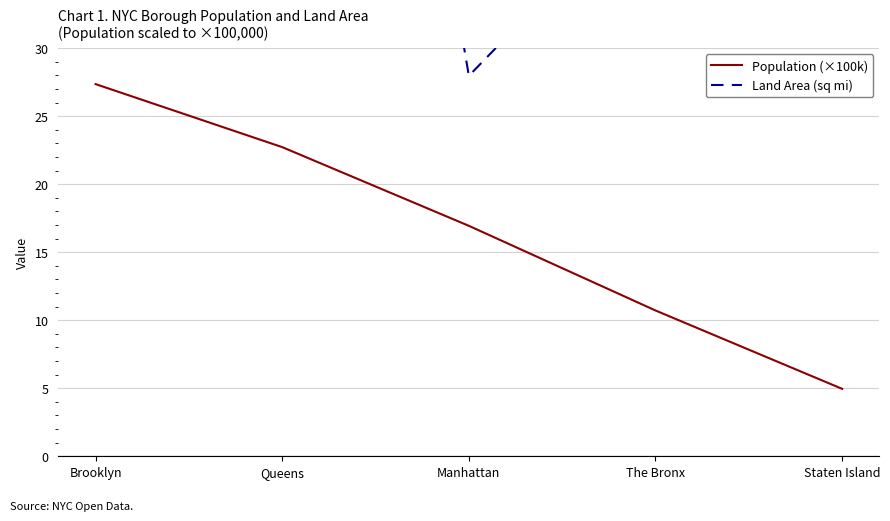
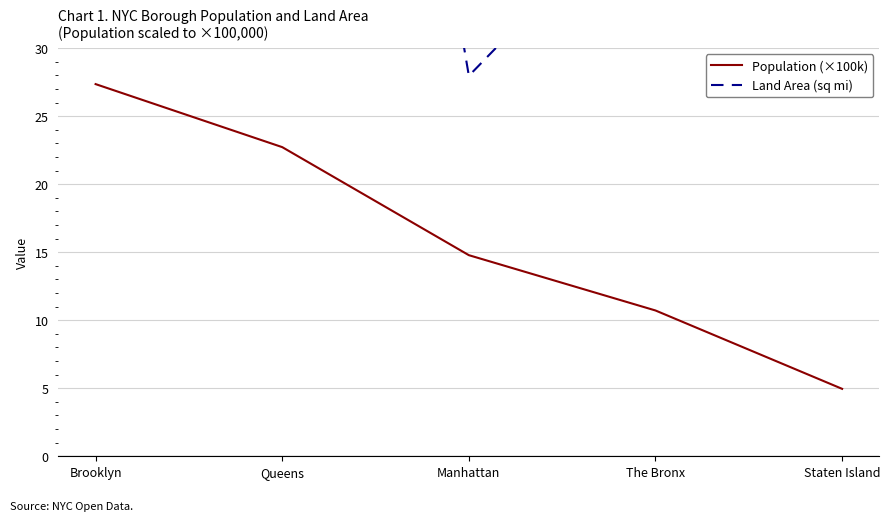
  {
    "Population (×100k)": {
      "Brooklyn": 27.4,
      "Queens": 22.7,
-     "Manhattan": 16.9,
+     "Manhattan": 14.8,
      "The Bronx": 10.7,
      "Staten Island": 5.0
    },
    "Land Area (sq mi)": {
      "Manhattan": 28.0
    }
  }
